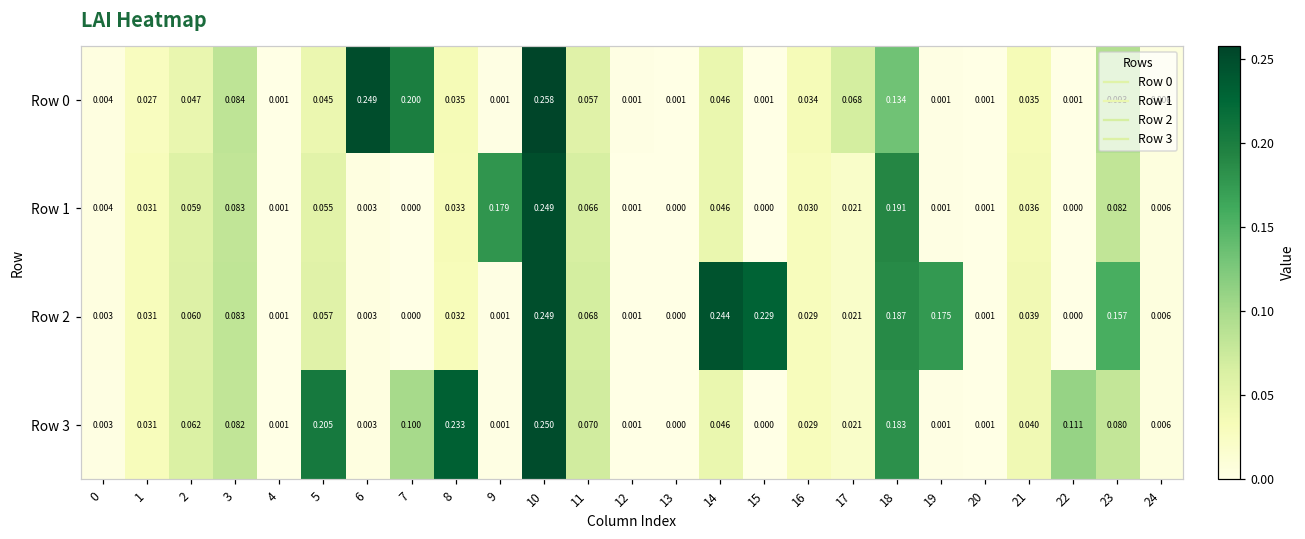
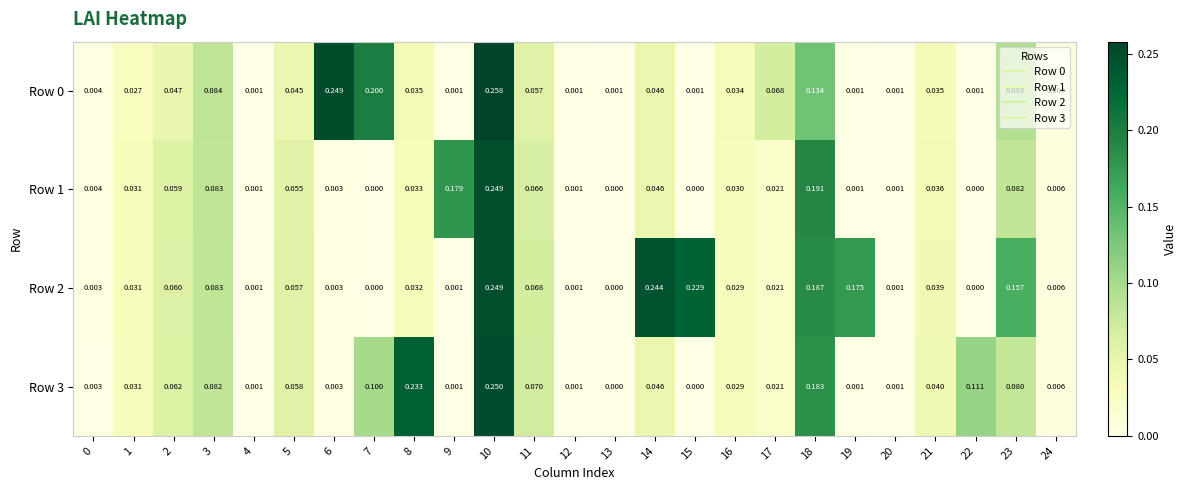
  {
    "Row 0": {
      "0": 0.004,
      "1": 0.027,
      "2": 0.047,
      "3": 0.084,
      "4": 0.001,
      "5": 0.045,
      "6": 0.249,
      "7": 0.200,
      "8": 0.035,
      "9": 0.001,
      "10": 0.258,
      "11": 0.057,
      "12": 0.001,
      "13": 0.001,
      "14": 0.046,
      "15": 0.001,
      "16": 0.034,
      "17": 0.068,
      "18": 0.134,
      "19": 0.001,
      "20": 0.001,
      "21": 0.035,
      "22": 0.001
    },
    "Row 1": {
      "0": 0.004,
      "1": 0.031,
      "2": 0.059,
      "3": 0.083,
      "4": 0.001,
      "5": 0.055,
      "6": 0.003,
      "7": 0.000,
      "8": 0.033,
      "9": 0.179,
      "10": 0.249,
      "11": 0.066,
      "12": 0.001,
      "13": 0.000,
      "14": 0.046,
      "15": 0.000,
      "16": 0.030,
      "17": 0.021,
      "18": 0.191,
      "19": 0.001,
      "20": 0.001,
      "21": 0.036,
      "22": 0.000,
      "23": 0.082,
      "24": 0.006
    },
    "Row 2": {
      "0": 0.003,
      "1": 0.031,
      "2": 0.060,
      "3": 0.083,
      "4": 0.001,
      "5": 0.057,
      "6": 0.003,
      "7": 0.000,
      "8": 0.032,
      "9": 0.001,
      "10": 0.249,
      "11": 0.068,
      "12": 0.001,
      "13": 0.000,
      "14": 0.244,
      "15": 0.229,
      "16": 0.029,
      "17": 0.021,
      "18": 0.187,
      "19": 0.175,
      "20": 0.001,
      "21": 0.039,
      "22": 0.000,
      "23": 0.157,
      "24": 0.006
    },
    "Row 3": {
      "0": 0.003,
      "1": 0.031,
      "2": 0.062,
      "3": 0.082,
      "4": 0.001,
-     "5": 0.205,
+     "5": 0.058,
      "6": 0.003,
      "7": 0.100,
      "8": 0.233,
      "9": 0.001,
      "10": 0.250,
      "11": 0.070,
      "12": 0.001,
      "13": 0.000,
      "14": 0.046,
      "15": 0.000,
      "16": 0.029,
      "17": 0.021,
      "18": 0.183,
      "19": 0.001,
      "20": 0.001,
      "21": 0.040,
      "22": 0.111,
      "23": 0.080,
      "24": 0.006
    }
  }
